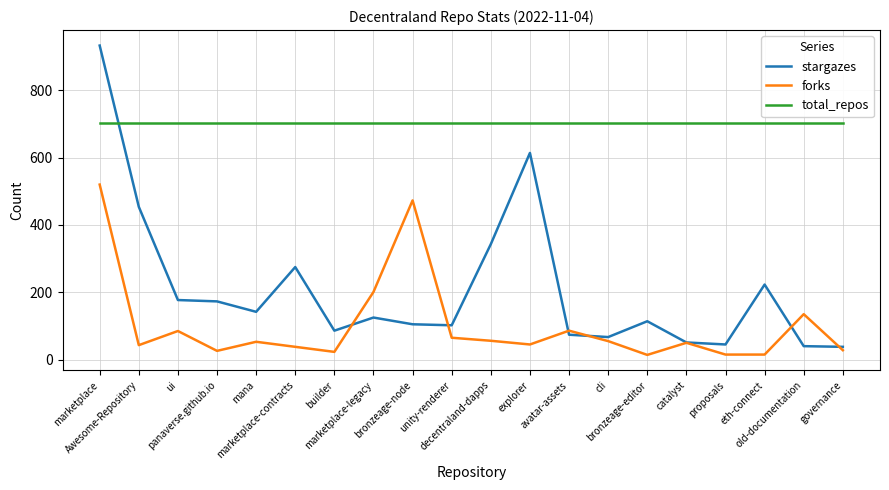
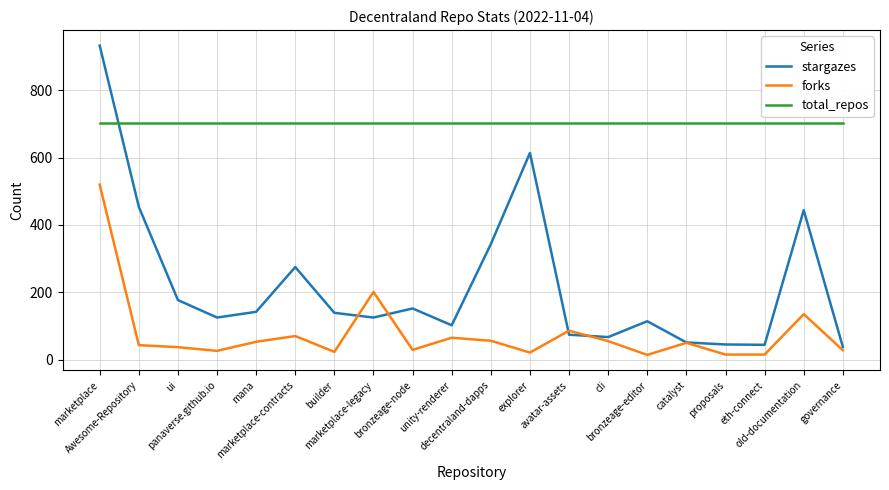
  {
    "stargazes": {
      "marketplace": 930,
      "Awesome-Repository": 450,
      "ui": 180,
-     "panaverse.github.io": 170,
+     "panaverse.github.io": 130,
      "mana": 140,
      "marketplace-contracts": 280,
-     "builder": 90,
+     "builder": 140,
      "marketplace-legacy": 130,
-     "bronzeage-node": 110,
+     "bronzeage-node": 150,
      "unity-renderer": 100,
      "decentraland-dapps": 340,
      "explorer": 610,
      "avatar-assets": 70,
      "cli": 70,
      "bronzeage-editor": 110,
      "proposals": 50,
-     "eth-connect": 220,
-     "old-documentation": 40,
+     "eth-connect": 40,
+     "old-documentation": 440,
      "governance": 40
    },
    "forks": {
      "marketplace": 520,
      "Awesome-Repository": 40,
-     "ui": 90,
+     "ui": 40,
      "panaverse.github.io": 30,
      "mana": 50,
-     "marketplace-contracts": 40,
+     "marketplace-contracts": 70,
      "builder": 20,
      "marketplace-legacy": 200,
-     "bronzeage-node": 470,
+     "bronzeage-node": 30,
      "unity-renderer": 70,
      "decentraland-dapps": 60,
-     "explorer": 50,
+     "explorer": 20,
      "avatar-assets": 90,
      "cli": 60,
      "bronzeage-editor": 10,
      "proposals": 20,
      "eth-connect": 20,
      "old-documentation": 140,
      "governance": 30
    },
    "total_repos": {
      "marketplace": 700,
      "Awesome-Repository": 700,
      "ui": 700,
      "panaverse.github.io": 700,
      "mana": 700,
      "marketplace-contracts": 700,
      "builder": 700,
      "marketplace-legacy": 700,
      "bronzeage-node": 700,
      "unity-renderer": 700,
      "decentraland-dapps": 700,
      "explorer": 700,
      "avatar-assets": 700,
      "cli": 700,
      "bronzeage-editor": 700,
      "catalyst": 700,
      "proposals": 700,
      "eth-connect": 700,
      "old-documentation": 700,
      "governance": 700
    }
  }
